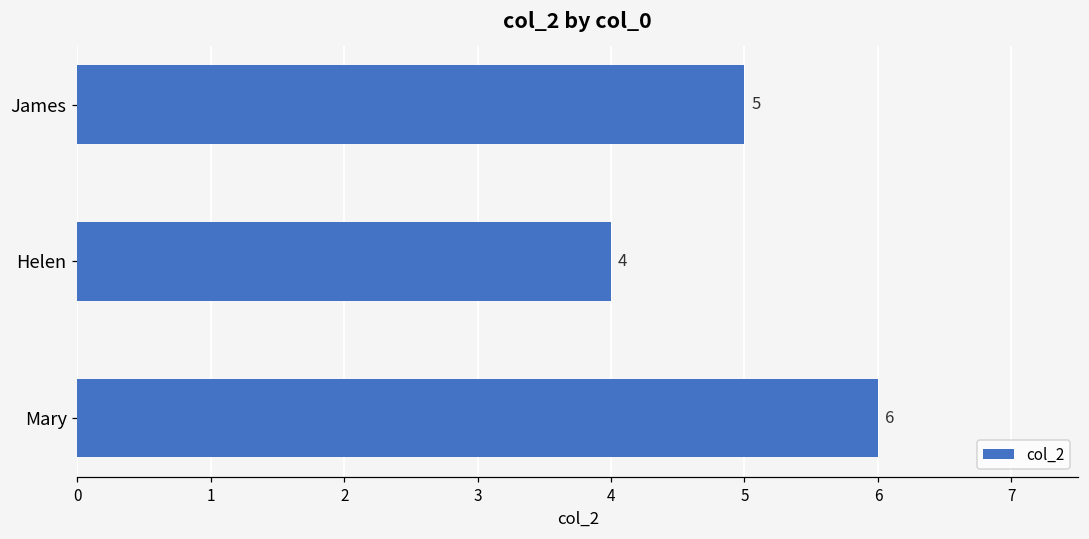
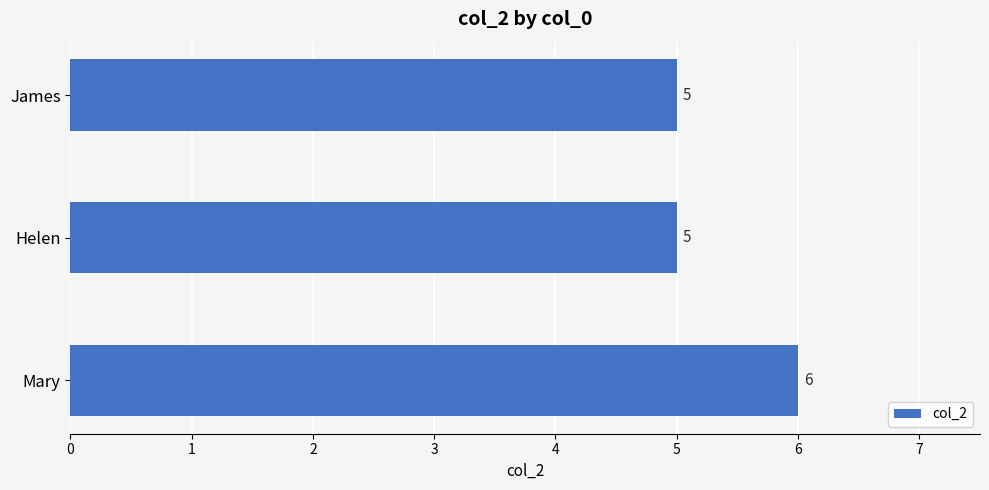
  {
    "James": 5,
-   "Helen": 4,
+   "Helen": 5,
    "Mary": 6
  }
